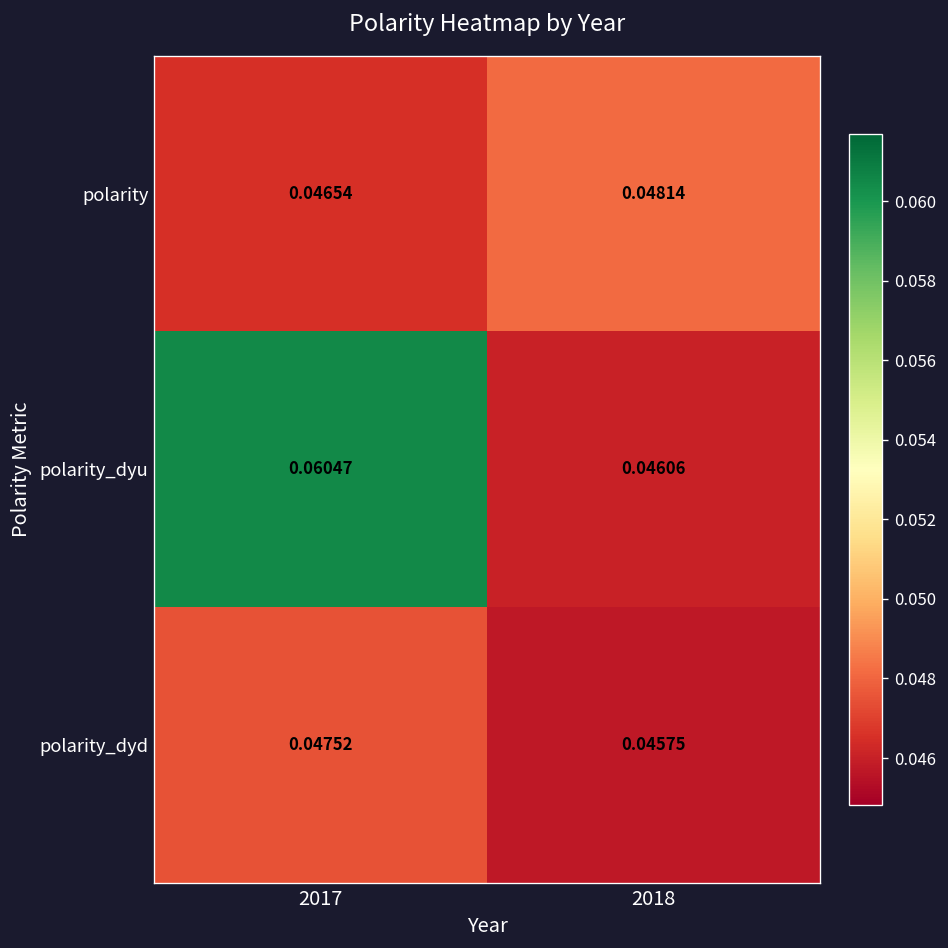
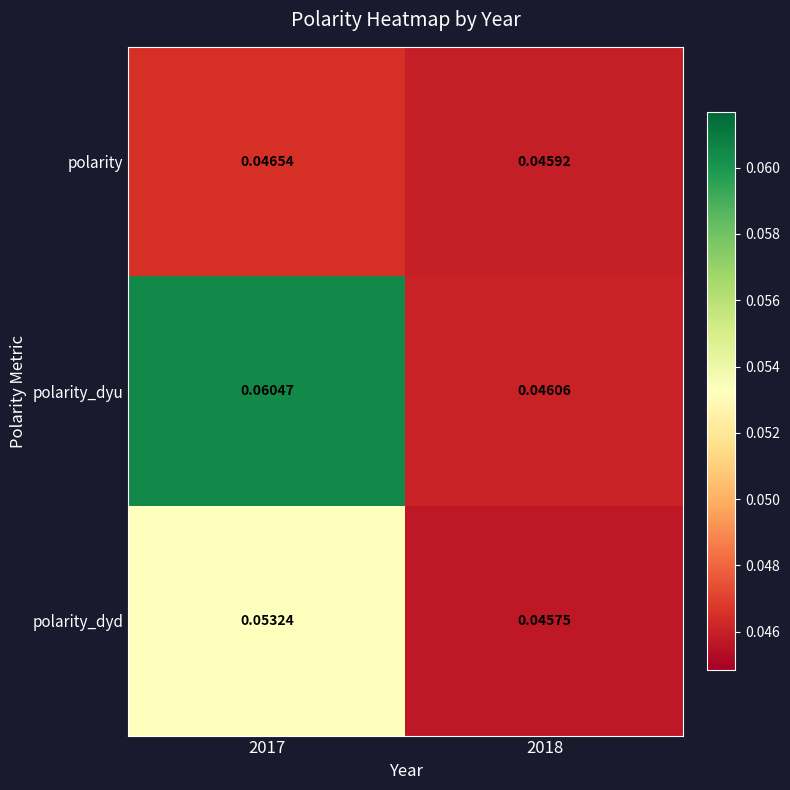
  {
    "polarity": {
      "2017": 0.04654,
-     "2018": 0.04814
+     "2018": 0.04592
    },
    "polarity_dyu": {
      "2017": 0.06047,
      "2018": 0.04606
    },
    "polarity_dyd": {
-     "2017": 0.04752,
+     "2017": 0.05324,
      "2018": 0.04575
    }
  }
